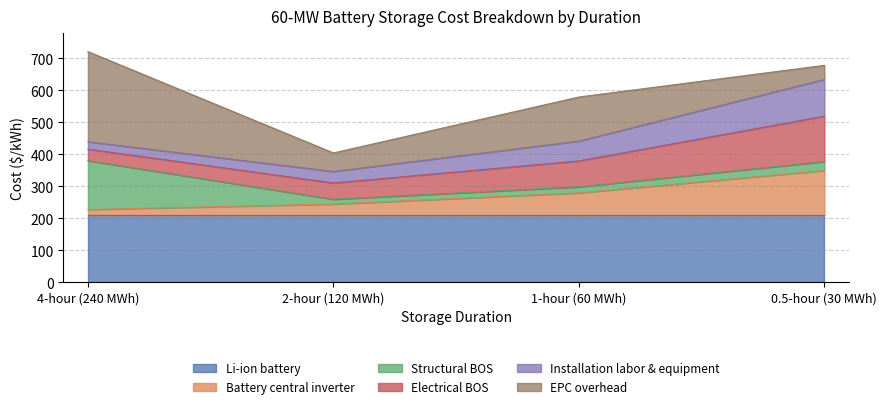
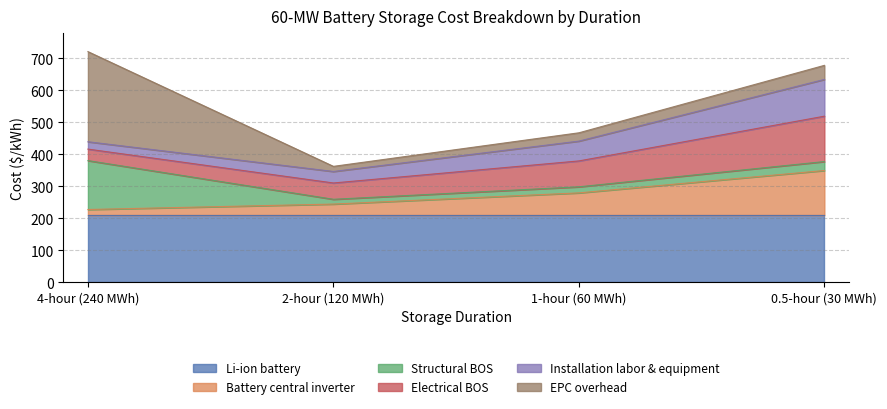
  {
    "Structural BOS": {
      "4-hour (240 MWh)": 150,
      "2-hour (120 MWh)": 20,
      "1-hour (60 MWh)": 20,
      "0.5-hour (30 MWh)": 30
    },
    "EPC overhead": {
      "4-hour (240 MWh)": 280,
-     "2-hour (120 MWh)": 60,
-     "1-hour (60 MWh)": 140,
+     "2-hour (120 MWh)": 20,
+     "1-hour (60 MWh)": 30,
      "0.5-hour (30 MWh)": 40
    }
  }
